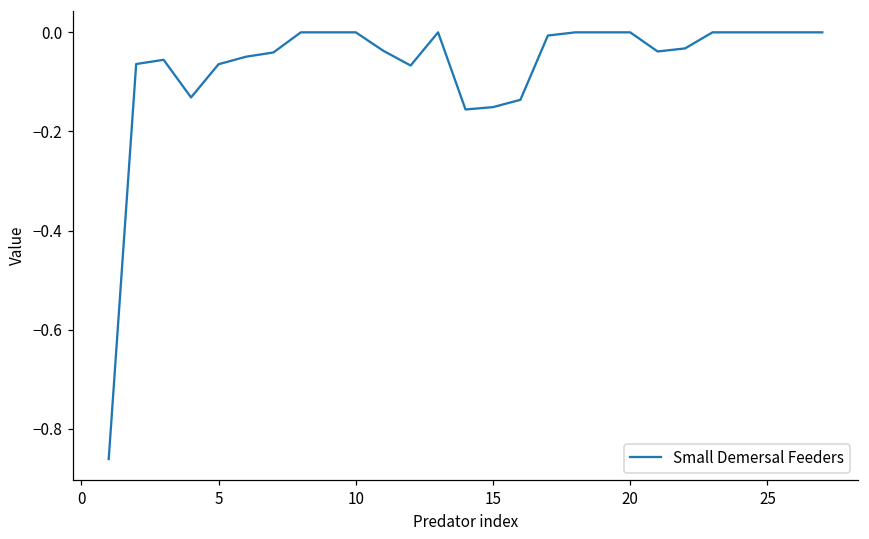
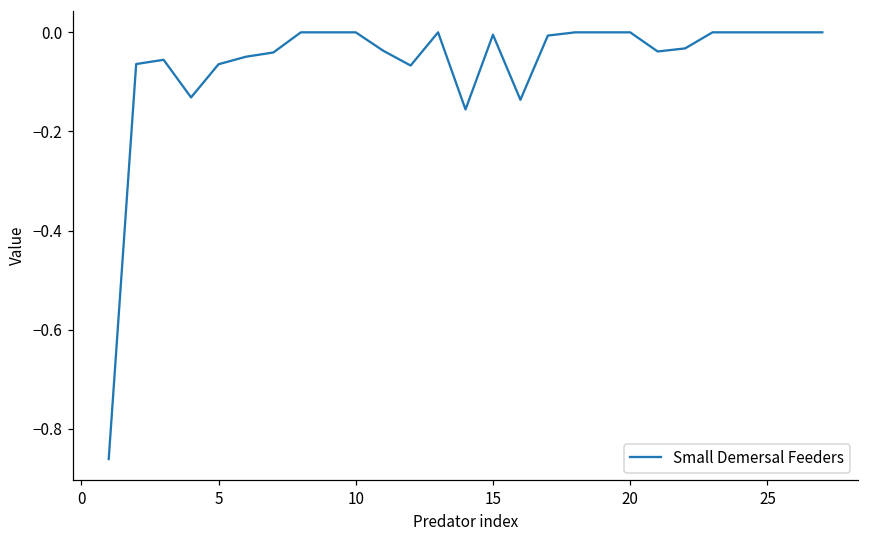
  {
    "5": -0.06,
    "10": 0.00,
-   "15": -0.15,
+   "15": 0.00,
    "20": 0.00,
    "25": 0.00
  }
